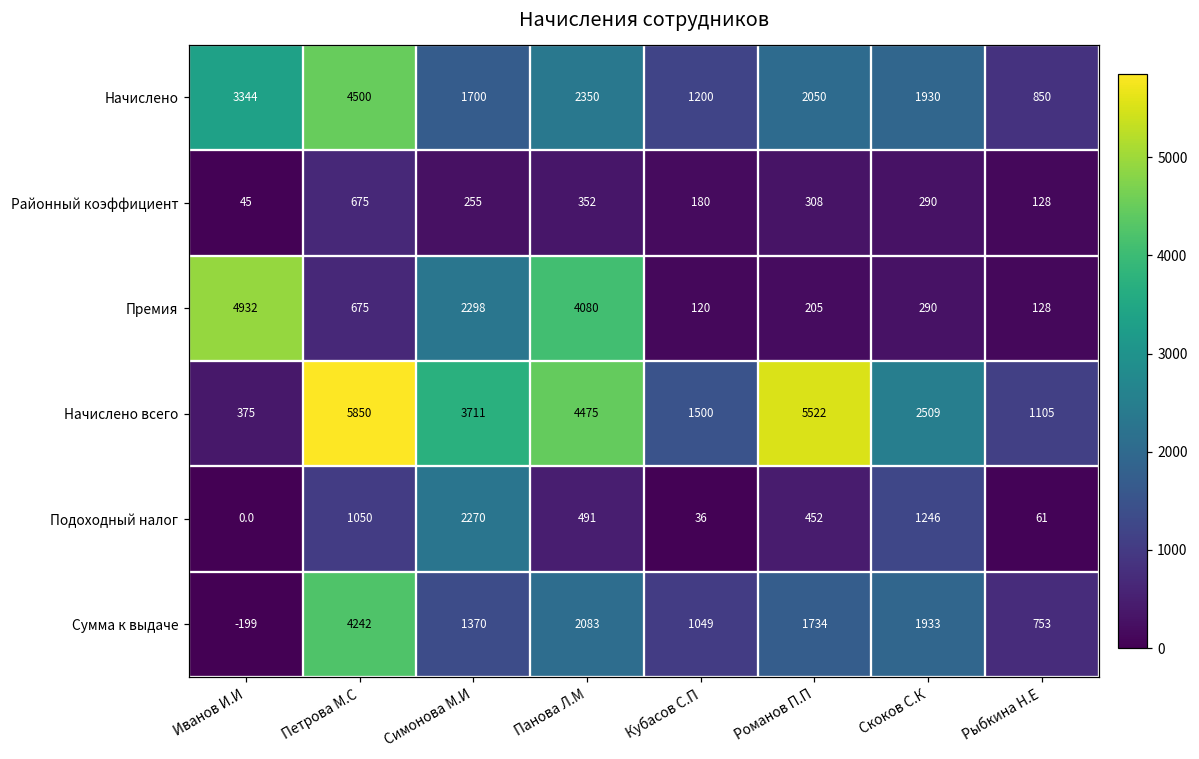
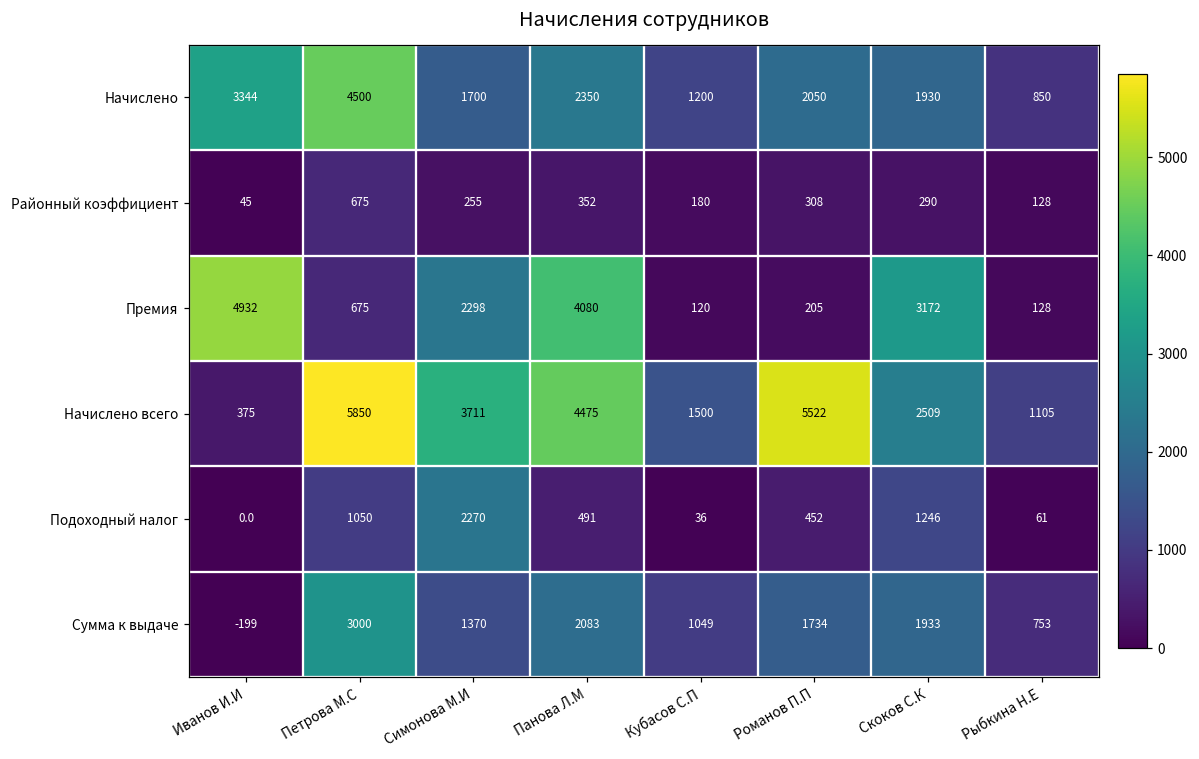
  {
    "Начислено": {
      "Иванов И.И": 3344,
      "Петрова М.С": 4500,
      "Симонова М.И": 1700,
      "Панова Л.М": 2350,
      "Кубасов С.П": 1200,
      "Романов П.П": 2050,
      "Скоков С.К": 1930,
      "Рыбкина Н.Е": 850
    },
    "Районный коэффициент": {
      "Иванов И.И": 45,
      "Петрова М.С": 675,
      "Симонова М.И": 255,
      "Панова Л.М": 352,
      "Кубасов С.П": 180,
      "Романов П.П": 308,
      "Скоков С.К": 290,
      "Рыбкина Н.Е": 128
    },
    "Премия": {
      "Иванов И.И": 4932,
      "Петрова М.С": 675,
      "Симонова М.И": 2298,
      "Панова Л.М": 4080,
      "Кубасов С.П": 120,
      "Романов П.П": 205,
-     "Скоков С.К": 290,
+     "Скоков С.К": 3172,
      "Рыбкина Н.Е": 128
    },
    "Начислено всего": {
      "Иванов И.И": 375,
      "Петрова М.С": 5850,
      "Симонова М.И": 3711,
      "Панова Л.М": 4475,
      "Кубасов С.П": 1500,
      "Романов П.П": 5522,
      "Скоков С.К": 2509,
      "Рыбкина Н.Е": 1105
    },
    "Подоходный налог": {
      "Иванов И.И": 0.0,
      "Петрова М.С": 1050,
      "Симонова М.И": 2270,
      "Панова Л.М": 491,
      "Кубасов С.П": 36,
      "Романов П.П": 452,
      "Скоков С.К": 1246,
      "Рыбкина Н.Е": 61
    },
    "Сумма к выдаче": {
      "Иванов И.И": -199,
-     "Петрова М.С": 4242,
+     "Петрова М.С": 3000,
      "Симонова М.И": 1370,
      "Панова Л.М": 2083,
      "Кубасов С.П": 1049,
      "Романов П.П": 1734,
      "Скоков С.К": 1933,
      "Рыбкина Н.Е": 753
    }
  }
